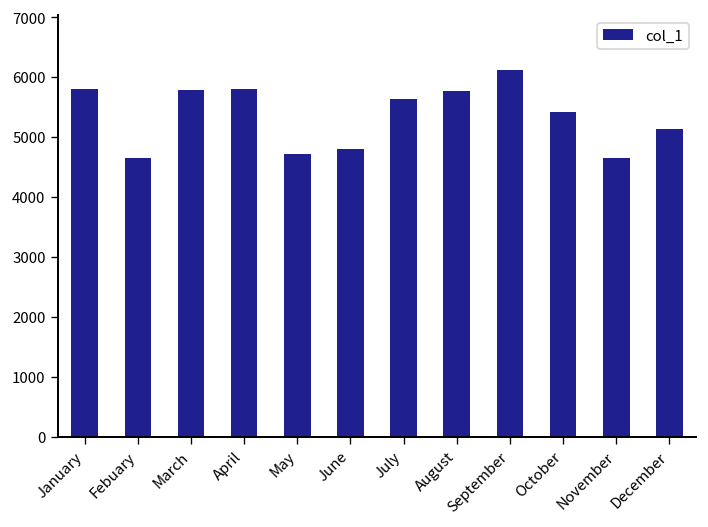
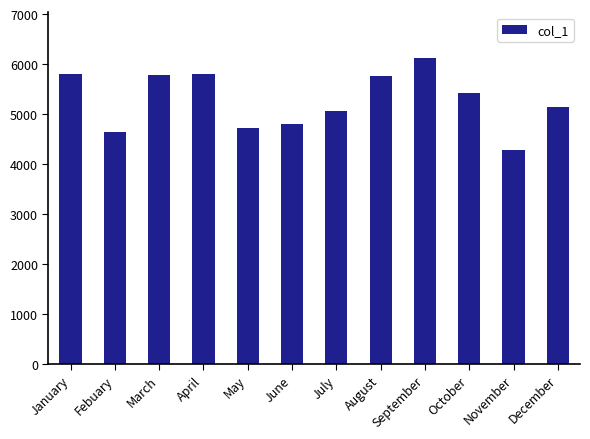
  {
    "January": 5800,
    "Febuary": 4600,
    "March": 5800,
    "April": 5800,
    "May": 4700,
    "June": 4800,
-   "July": 5600,
+   "July": 5100,
    "August": 5800,
    "September": 6100,
    "October": 5400,
-   "November": 4700,
+   "November": 4300,
    "December": 5100
  }
